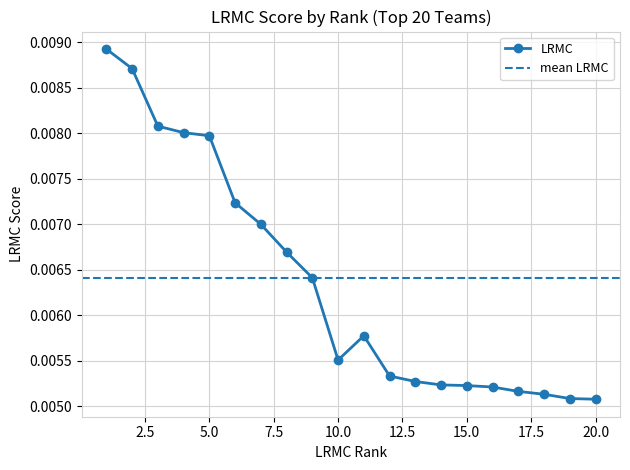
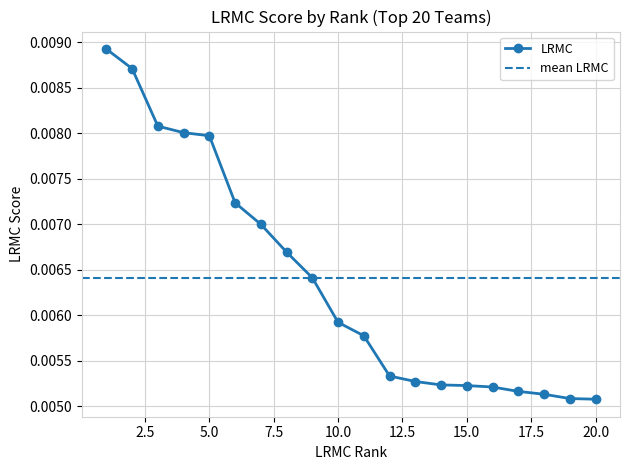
  {
    "5.0": 0.0080,
-   "10.0": 0.0055,
+   "10.0": 0.0059,
    "15.0": 0.0052,
    "20.0": 0.0051
  }
